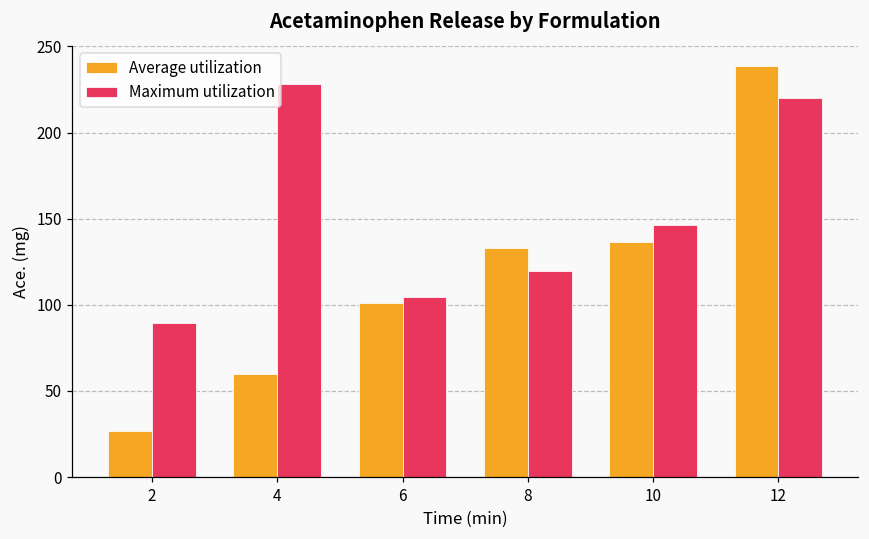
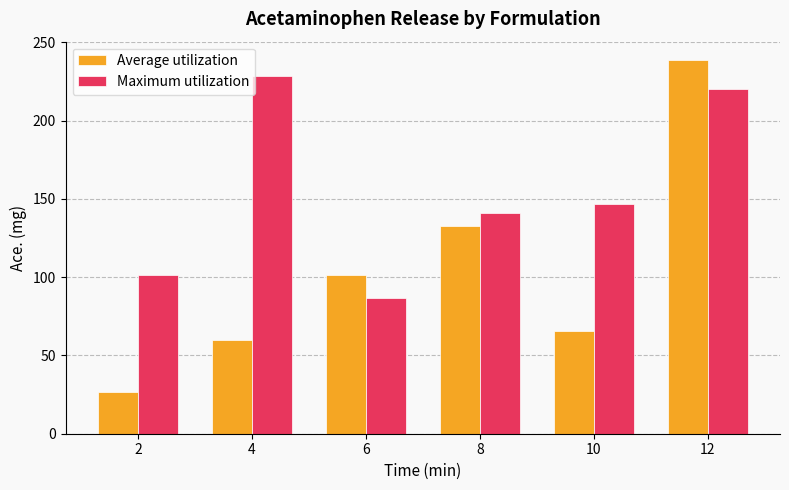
  {
    "Average utilization": {
      "2": 27,
      "4": 60,
      "6": 101,
      "8": 133,
-     "10": 136,
+     "10": 65,
      "12": 238
    },
    "Maximum utilization": {
-     "2": 90,
+     "2": 101,
      "4": 228,
-     "6": 104,
-     "8": 120,
+     "6": 87,
+     "8": 141,
      "10": 147,
      "12": 220
    }
  }
